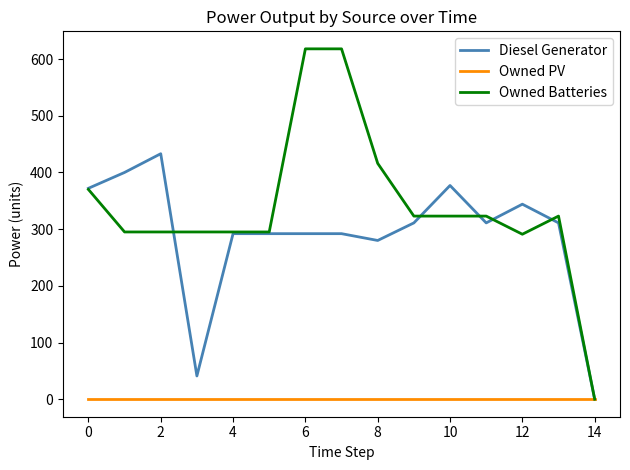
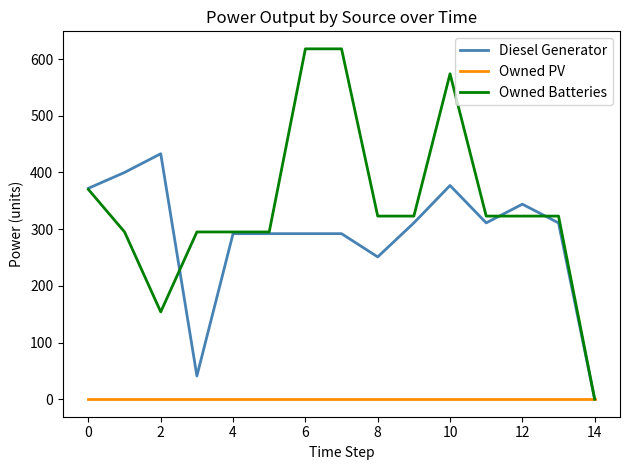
  {
    "Diesel Generator": {
      "2": 430,
      "6": 290,
-     "8": 280,
+     "8": 250,
      "10": 380,
      "12": 340
    },
    "Owned PV": {
      "0": 0,
      "2": 0,
      "4": 0,
      "6": 0,
      "8": 0,
      "10": 0,
      "12": 0
    },
    "Owned Batteries": {
-     "2": 300,
+     "2": 150,
      "6": 620,
-     "8": 420,
-     "10": 320,
-     "12": 290
+     "8": 320,
+     "10": 570,
+     "12": 320
    }
  }
